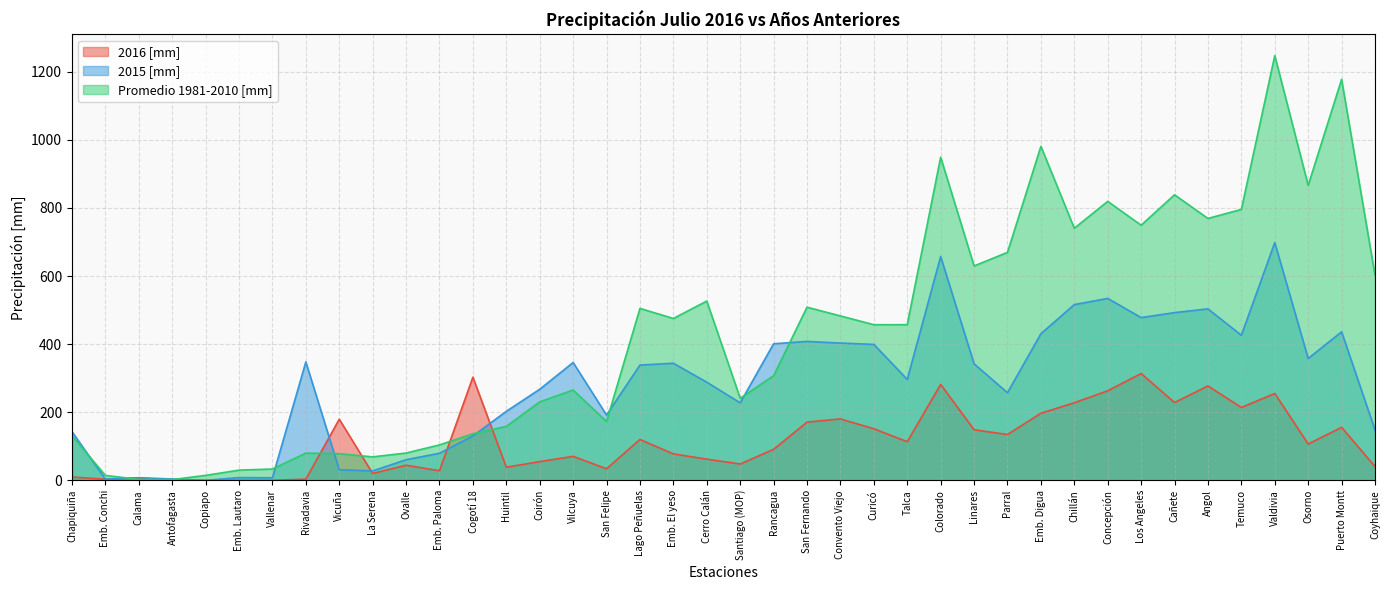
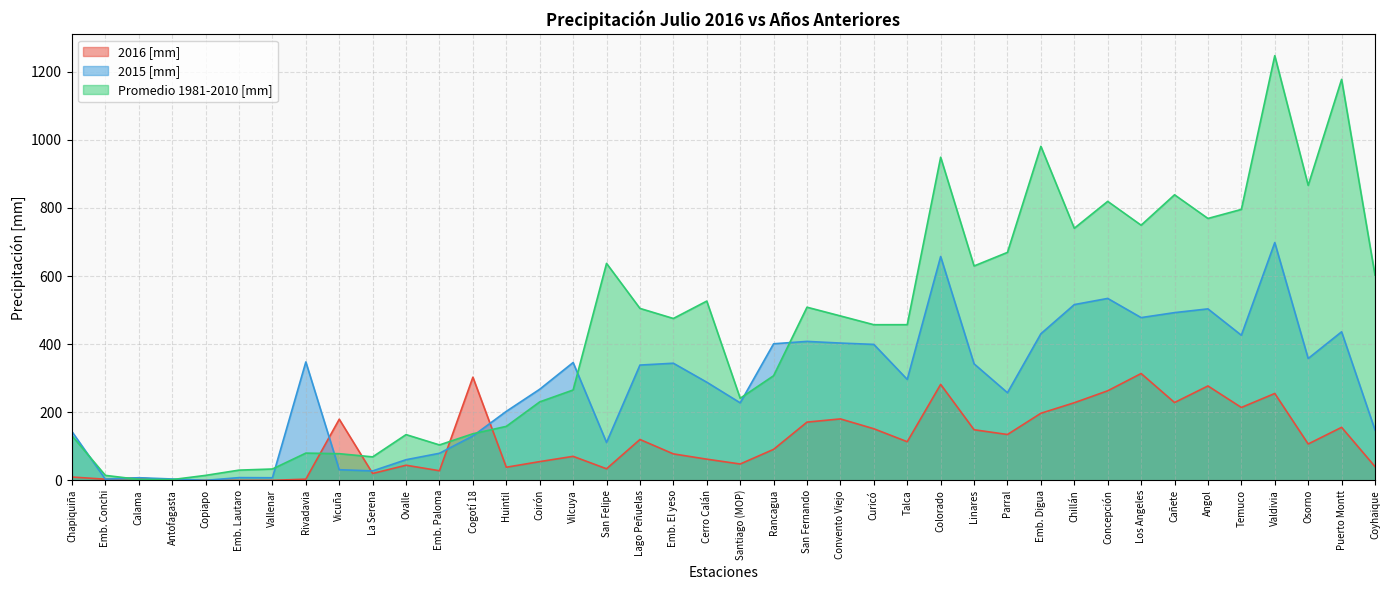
  {
    "2016 [mm]": {
      "Chapiquiña": 10,
      "Emb. Lautaro": 0,
      "Rivadavia": 0,
      "Vicuña": 180,
      "La Serena": 20,
      "Ovalle": 40,
      "Emb. Paloma": 30,
      "Cogotí 18": 300,
      "Huintil": 40,
      "Coirón": 60,
      "Vilcuya": 70,
      "San Felipe": 30,
      "Lago Peñuelas": 120,
      "Emb. El yeso": 80,
      "Cerro Calán": 60,
      "Santiago (MOP)": 50,
      "Rancagua": 90,
      "San Fernando": 170,
      "Convento Viejo": 180,
      "Curicó": 150,
      "Talca": 110,
      "Colorado": 280,
      "Linares": 150,
      "Parral": 130,
      "Emb. Digua": 200,
      "Chillán": 230,
      "Concepción": 260,
      "Los Angeles": 310,
      "Cañete": 230,
      "Angol": 280,
      "Temuco": 210,
      "Valdivia": 260,
      "Osorno": 110,
      "Puerto Montt": 160,
      "Coyhaique": 40
    },
    "2015 [mm]": {
      "Chapiquiña": 140,
      "Emb. Lautaro": 10,
      "Rivadavia": 350,
      "Vicuña": 30,
      "La Serena": 30,
      "Ovalle": 60,
      "Emb. Paloma": 80,
      "Huintil": 200,
      "Coirón": 270,
      "Vilcuya": 350,
-     "San Felipe": 190,
+     "San Felipe": 110,
      "Lago Peñuelas": 340,
      "Emb. El yeso": 340,
      "Cerro Calán": 290,
      "Santiago (MOP)": 230,
      "Rancagua": 400,
      "San Fernando": 410,
      "Convento Viejo": 400,
      "Curicó": 400,
      "Talca": 300,
      "Colorado": 660,
      "Linares": 340,
      "Parral": 260,
      "Emb. Digua": 430,
      "Chillán": 520,
      "Concepción": 530,
      "Los Angeles": 480,
      "Cañete": 490,
      "Angol": 500,
      "Temuco": 430,
      "Valdivia": 700,
      "Osorno": 360,
      "Puerto Montt": 440,
      "Coyhaique": 150
    },
    "Promedio 1981-2010 [mm]": {
      "Chapiquiña": 130,
      "Emb. Conchi": 10,
      "Copiapo": 10,
      "Emb. Lautaro": 30,
      "Vallenar": 30,
      "Rivadavia": 80,
      "Vicuña": 80,
      "La Serena": 70,
-     "Ovalle": 80,
+     "Ovalle": 130,
      "Emb. Paloma": 100,
      "Huintil": 160,
      "Coirón": 230,
      "Vilcuya": 270,
-     "San Felipe": 170,
+     "San Felipe": 640,
      "Lago Peñuelas": 500,
      "Emb. El yeso": 480,
      "Cerro Calán": 530,
      "Santiago (MOP)": 240,
      "Rancagua": 310,
      "San Fernando": 510,
      "Convento Viejo": 480,
      "Curicó": 460,
      "Talca": 460,
      "Colorado": 950,
      "Linares": 630,
      "Parral": 670,
      "Emb. Digua": 980,
      "Chillán": 740,
      "Concepción": 820,
      "Los Angeles": 750,
      "Cañete": 840,
      "Angol": 770,
      "Temuco": 800,
      "Valdivia": 1250,
      "Osorno": 870,
      "Puerto Montt": 1180,
      "Coyhaique": 600
    }
  }
